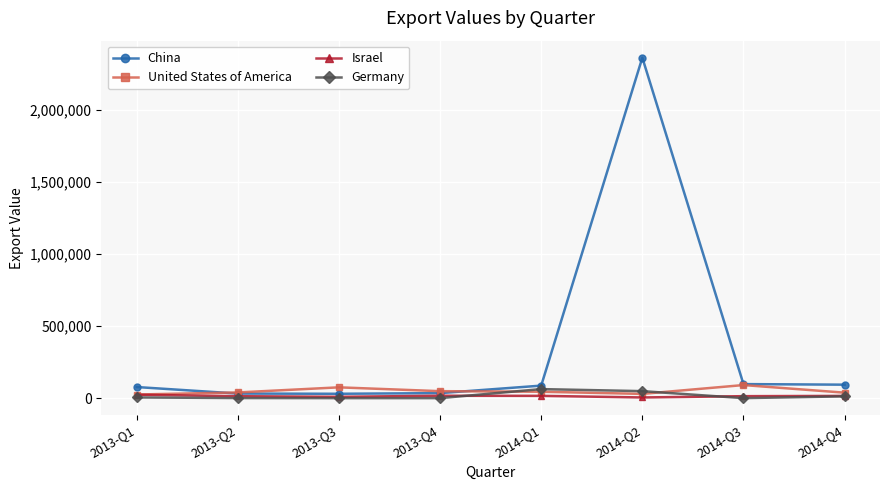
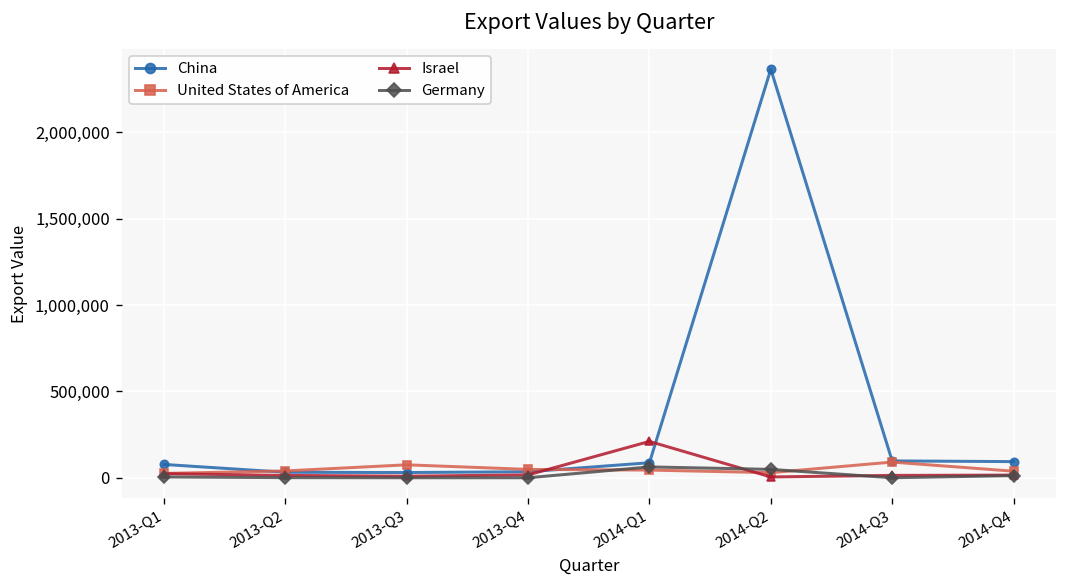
  {
    "China": {
      "2013-Q1": "80,000",
      "2013-Q3": "30,000",
      "2014-Q1": "90,000",
      "2014-Q2": "2,360,000",
      "2014-Q4": "90,000"
    },
    "United States of America": {
      "2013-Q3": "70,000",
      "2014-Q1": "40,000",
      "2014-Q2": "30,000",
      "2014-Q4": "40,000"
    },
    "Israel": {
-     "2014-Q1": "20,000",
+     "2014-Q1": "210,000",
      "2014-Q2": "0"
    },
    "Germany": {
      "2013-Q1": "0",
      "2014-Q1": "60,000",
      "2014-Q2": "50,000"
    }
  }
